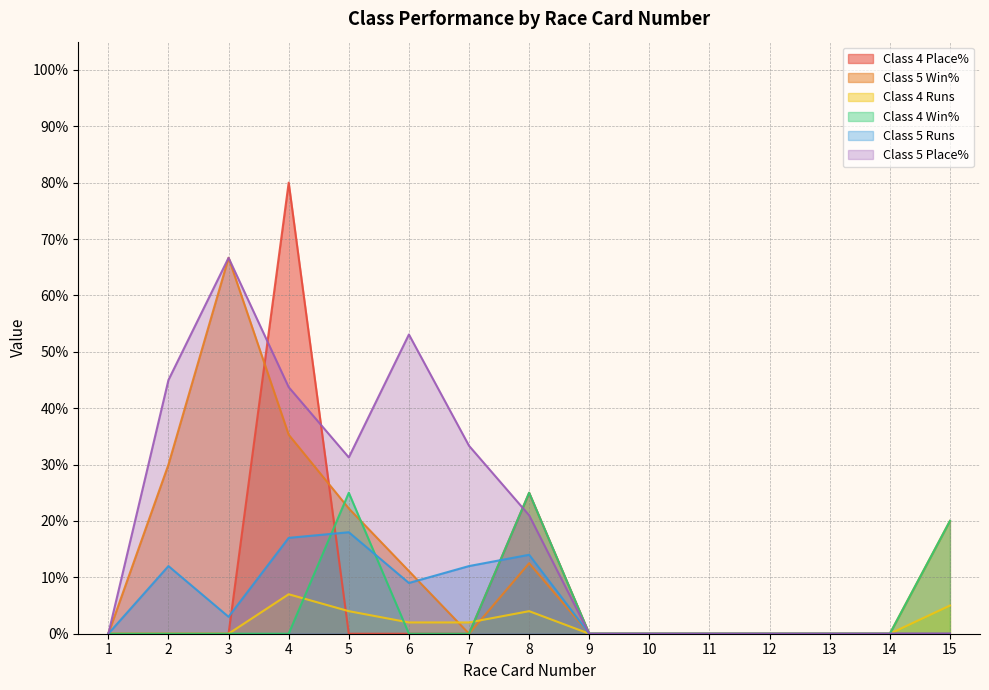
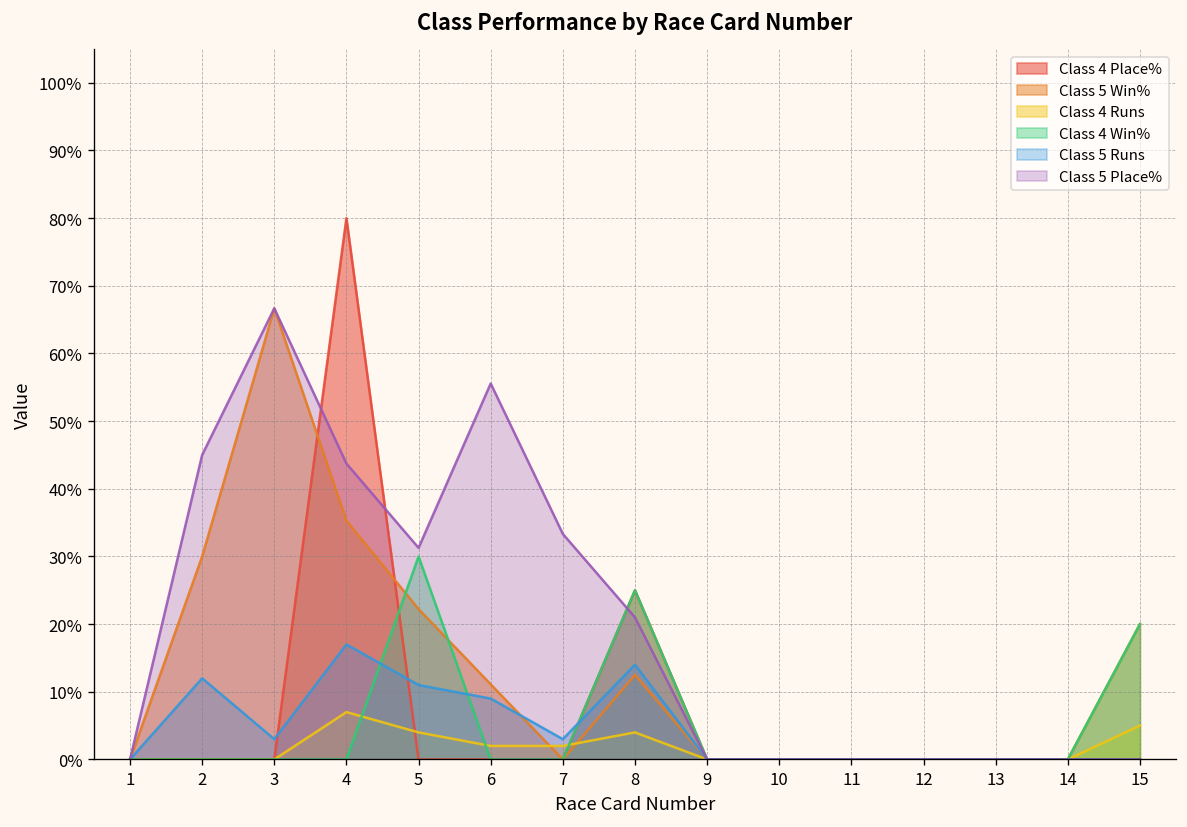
  {
    "Class 4 Win%": {
      "4": "0%",
-     "5": "25%"
+     "5": "30%"
    },
    "Class 5 Runs": {
      "2": "12%",
      "3": "3%",
      "4": "17%",
-     "5": "18%",
+     "5": "11%",
      "6": "9%",
-     "7": "12%",
+     "7": "3%",
      "8": "14%"
    },
    "Class 5 Place%": {
      "2": "45%",
      "4": "44%",
      "5": "31%",
-     "6": "53%",
+     "6": "56%",
      "7": "33%",
      "8": "21%"
    }
  }
